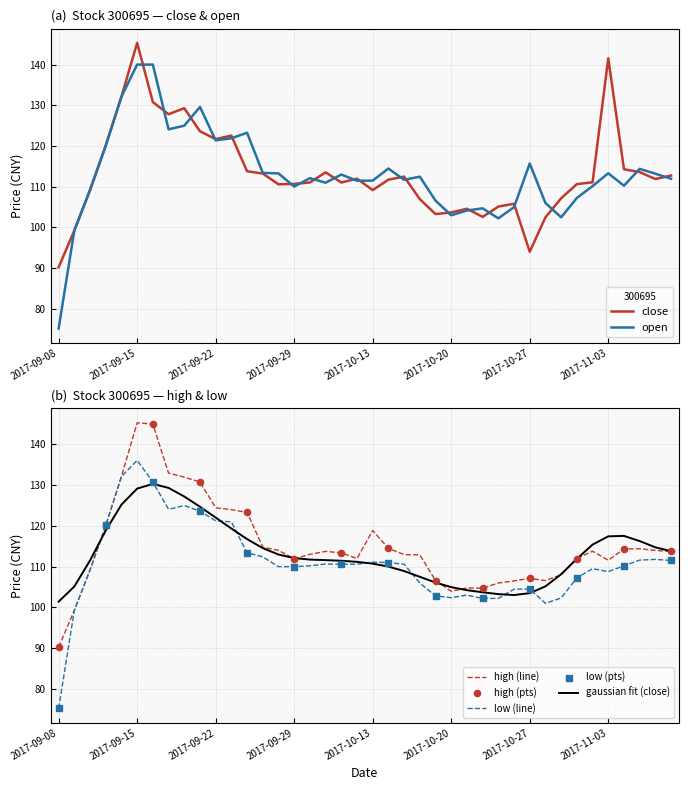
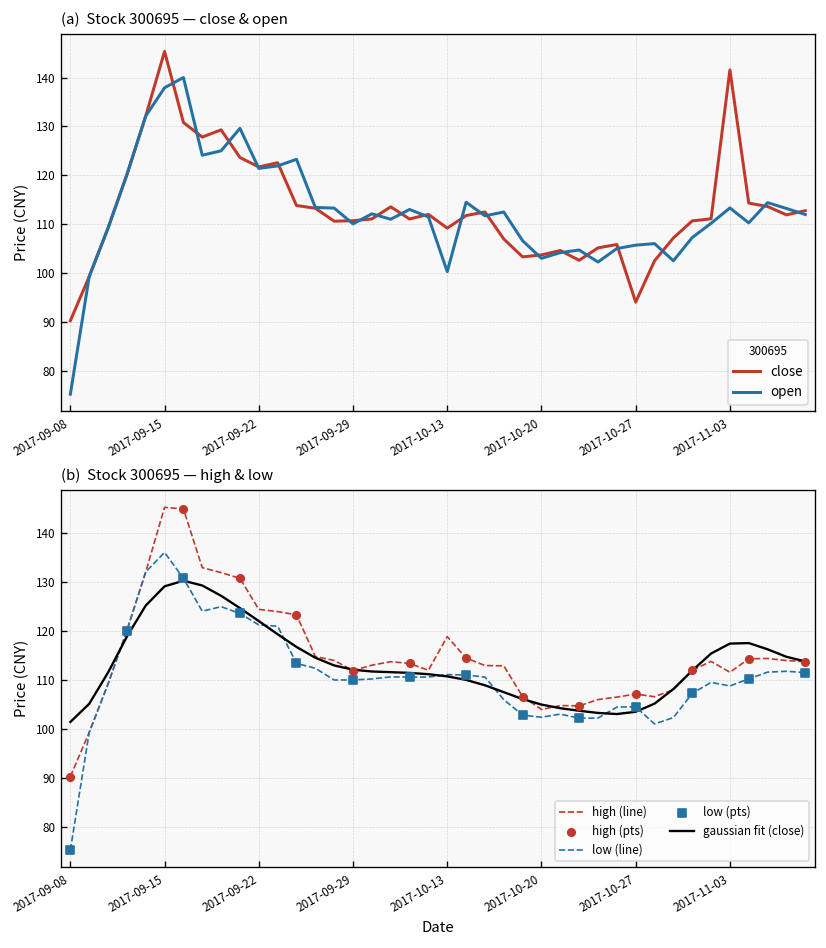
  {
    "(a) Stock 300695 — close & open": {
      "close": {
        "2017-09-08": 90,
        "2017-09-15": 145,
        "2017-09-29": 111,
        "2017-10-13": 109,
        "2017-10-20": 104,
        "2017-10-27": 94,
        "2017-11-03": 142
      },
      "open": {
        "2017-09-08": 75,
-       "2017-09-15": 140,
+       "2017-09-15": 138,
        "2017-09-29": 110,
-       "2017-10-13": 112,
+       "2017-10-13": 100,
        "2017-10-20": 103,
-       "2017-10-27": 116,
+       "2017-10-27": 106,
        "2017-11-03": 113
      }
    },
    "(b) Stock 300695 — high & low": {
      "gaussian fit (close)": {
        "2017-09-08": 101,
        "2017-09-15": 129,
        "2017-09-22": 122,
        "2017-10-20": 105,
        "2017-10-27": 103,
        "2017-11-03": 117
      }
    }
  }
